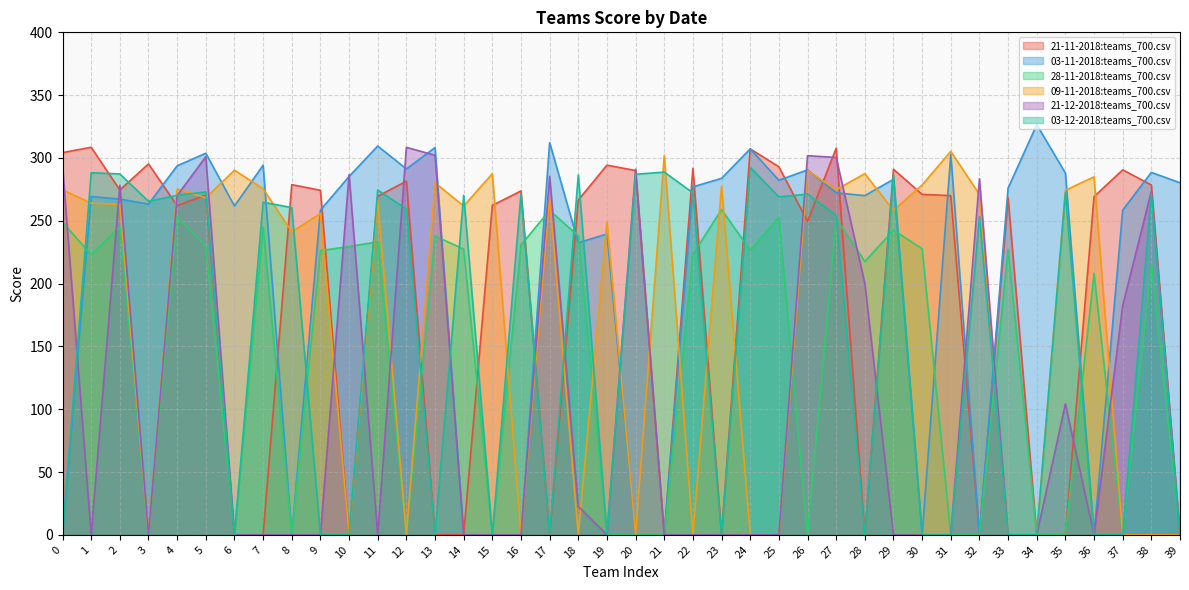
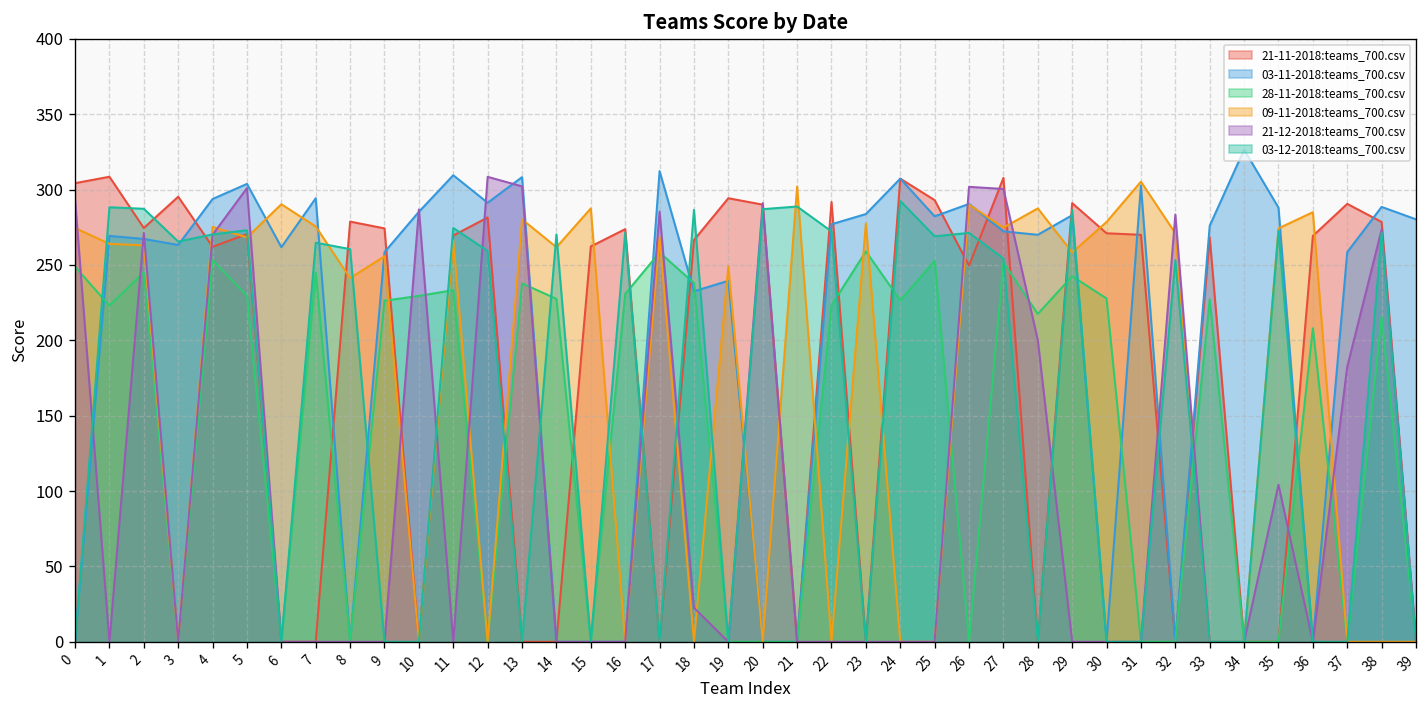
  {
    "21-12-2018:teams_700.csv": {
      "0": 293,
      "1": 0,
-     "2": 278,
+     "2": 271,
      "5": 301,
      "11": 0,
      "12": 308,
      "13": 302,
      "17": 285,
      "18": 23,
      "26": 302,
      "27": 300,
      "28": 200,
      "29": 0,
      "32": 283,
      "35": 104,
      "37": 183,
      "38": 274
    }
  }
